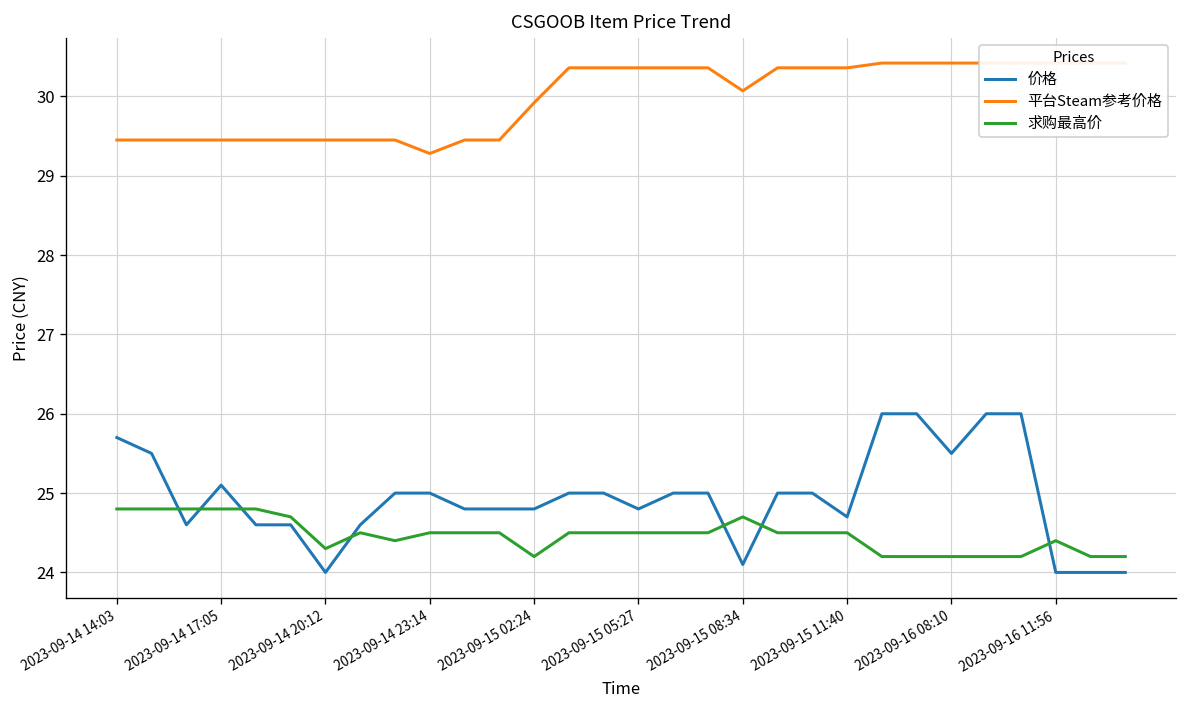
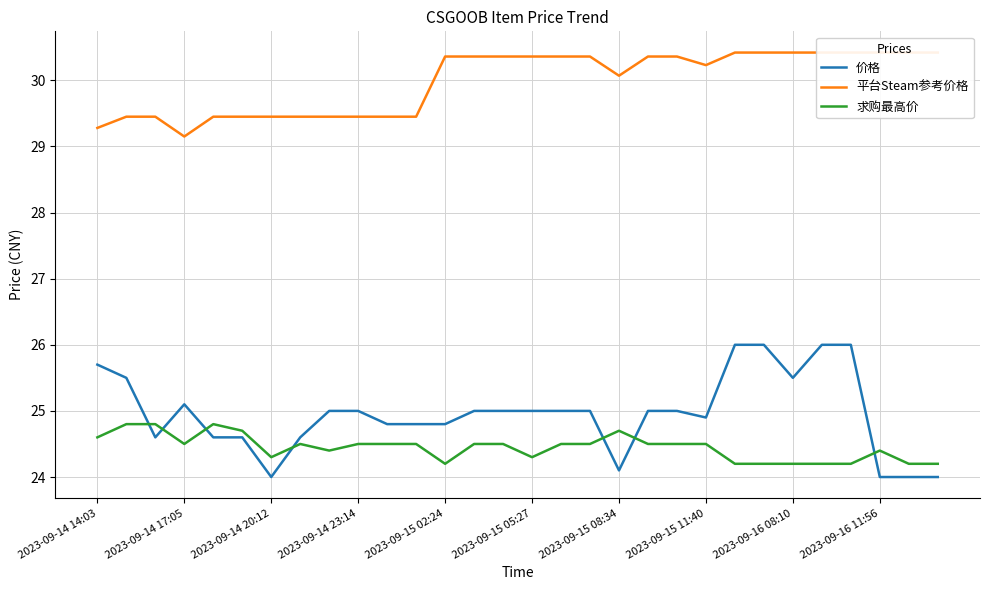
  {
    "价格": {
      "2023-09-14 14:03": 25.7,
      "2023-09-14 17:05": 25.1,
      "2023-09-14 20:12": 24.0,
      "2023-09-14 23:14": 25.0,
      "2023-09-15 02:24": 24.8,
-     "2023-09-15 05:27": 24.8,
+     "2023-09-15 05:27": 25.0,
      "2023-09-15 08:34": 24.1,
-     "2023-09-15 11:40": 24.7,
+     "2023-09-15 11:40": 24.9,
      "2023-09-16 08:10": 25.5,
      "2023-09-16 11:56": 24.0
    },
    "平台Steam参考价格": {
-     "2023-09-14 14:03": 29.5,
-     "2023-09-14 17:05": 29.5,
+     "2023-09-14 14:03": 29.3,
+     "2023-09-14 17:05": 29.2,
      "2023-09-14 20:12": 29.5,
-     "2023-09-14 23:14": 29.3,
-     "2023-09-15 02:24": 29.9,
+     "2023-09-14 23:14": 29.5,
+     "2023-09-15 02:24": 30.4,
      "2023-09-15 05:27": 30.4,
      "2023-09-15 08:34": 30.1,
-     "2023-09-15 11:40": 30.4,
+     "2023-09-15 11:40": 30.2,
      "2023-09-16 08:10": 30.4
    },
    "求购最高价": {
-     "2023-09-14 14:03": 24.8,
-     "2023-09-14 17:05": 24.8,
+     "2023-09-14 14:03": 24.6,
+     "2023-09-14 17:05": 24.5,
      "2023-09-14 20:12": 24.3,
      "2023-09-14 23:14": 24.5,
      "2023-09-15 02:24": 24.2,
-     "2023-09-15 05:27": 24.5,
+     "2023-09-15 05:27": 24.3,
      "2023-09-15 08:34": 24.7,
      "2023-09-15 11:40": 24.5,
      "2023-09-16 08:10": 24.2,
      "2023-09-16 11:56": 24.4
    }
  }
